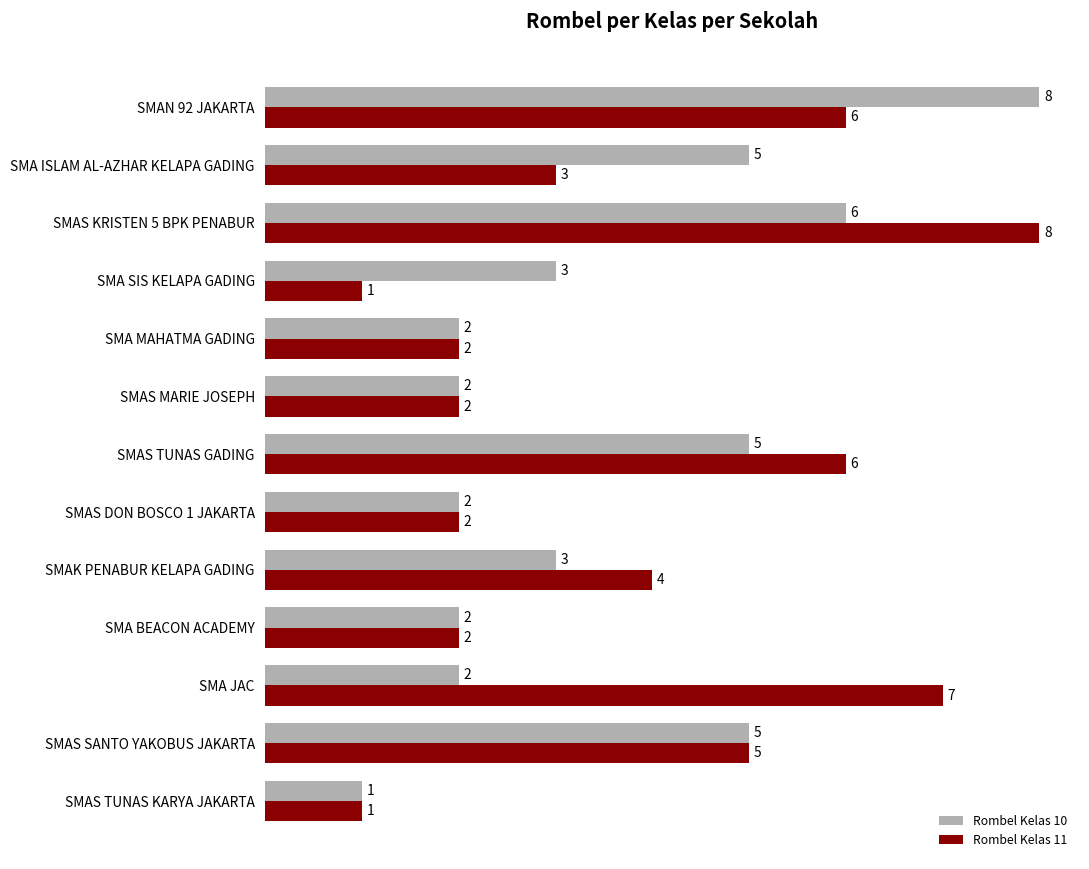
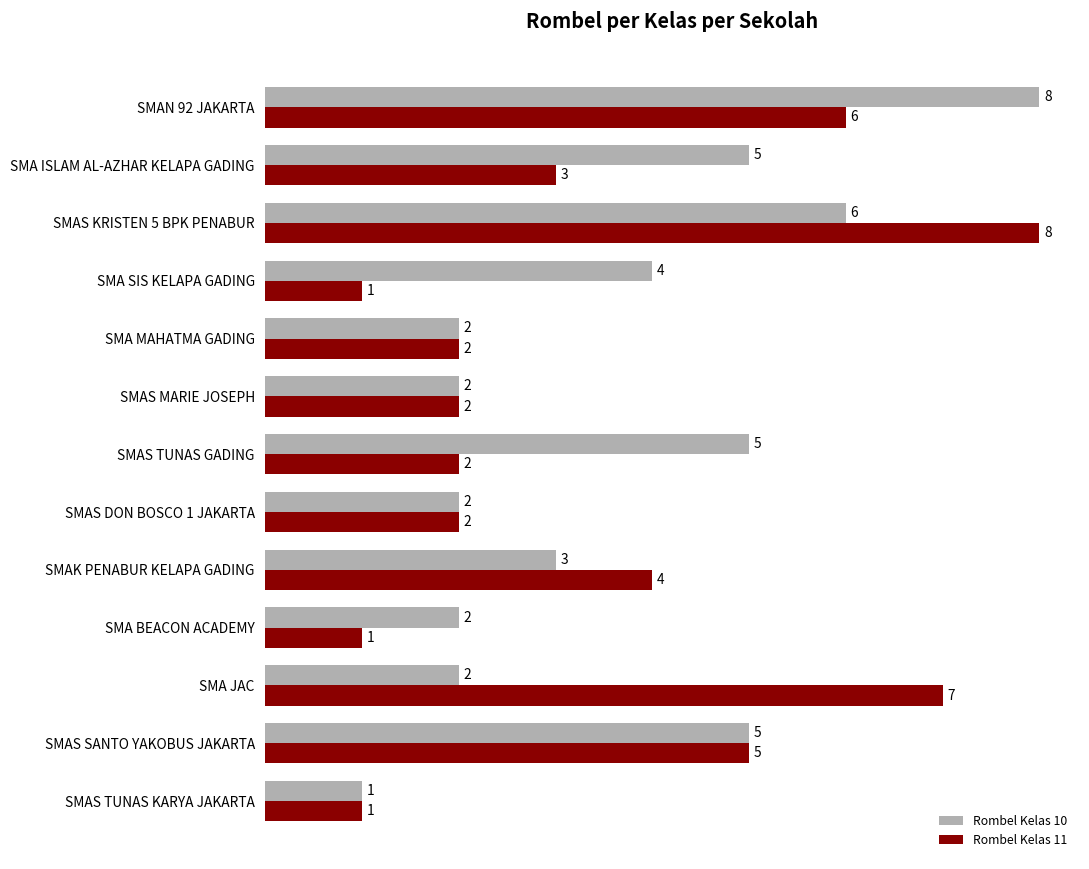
  {
    "Rombel Kelas 10": {
      "SMAN 92 JAKARTA": 8,
      "SMA ISLAM AL-AZHAR KELAPA GADING": 5,
      "SMAS KRISTEN 5 BPK PENABUR": 6,
-     "SMA SIS KELAPA GADING": 3,
+     "SMA SIS KELAPA GADING": 4,
      "SMA MAHATMA GADING": 2,
      "SMAS MARIE JOSEPH": 2,
      "SMAS TUNAS GADING": 5,
      "SMAS DON BOSCO 1 JAKARTA": 2,
      "SMAK PENABUR KELAPA GADING": 3,
      "SMA BEACON ACADEMY": 2,
      "SMA JAC": 2,
      "SMAS SANTO YAKOBUS JAKARTA": 5,
      "SMAS TUNAS KARYA JAKARTA": 1
    },
    "Rombel Kelas 11": {
      "SMAN 92 JAKARTA": 6,
      "SMA ISLAM AL-AZHAR KELAPA GADING": 3,
      "SMAS KRISTEN 5 BPK PENABUR": 8,
      "SMA SIS KELAPA GADING": 1,
      "SMA MAHATMA GADING": 2,
      "SMAS MARIE JOSEPH": 2,
-     "SMAS TUNAS GADING": 6,
+     "SMAS TUNAS GADING": 2,
      "SMAS DON BOSCO 1 JAKARTA": 2,
      "SMAK PENABUR KELAPA GADING": 4,
-     "SMA BEACON ACADEMY": 2,
+     "SMA BEACON ACADEMY": 1,
      "SMA JAC": 7,
      "SMAS SANTO YAKOBUS JAKARTA": 5,
      "SMAS TUNAS KARYA JAKARTA": 1
    }
  }
